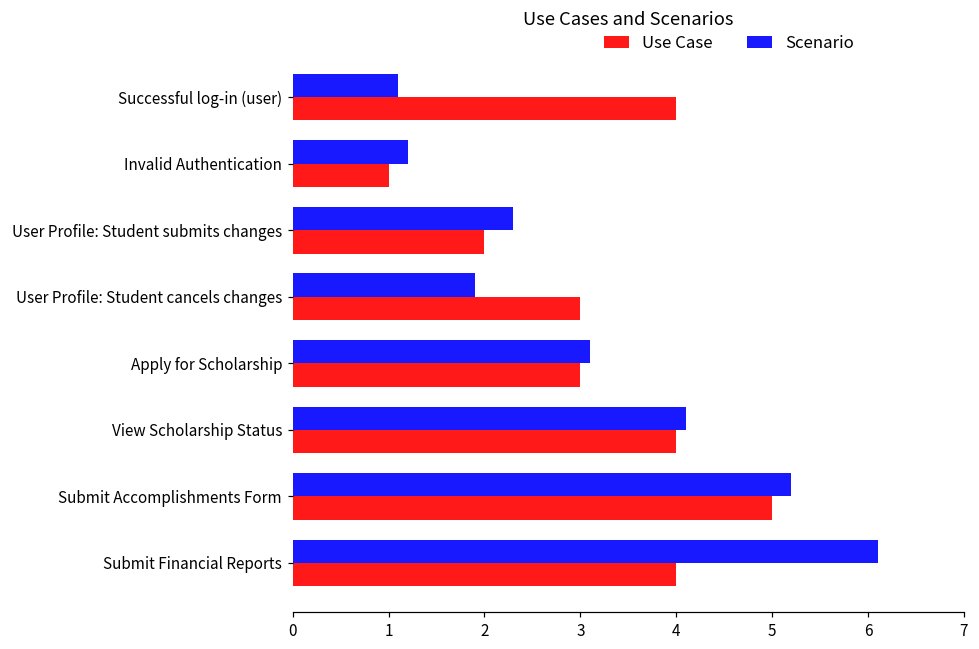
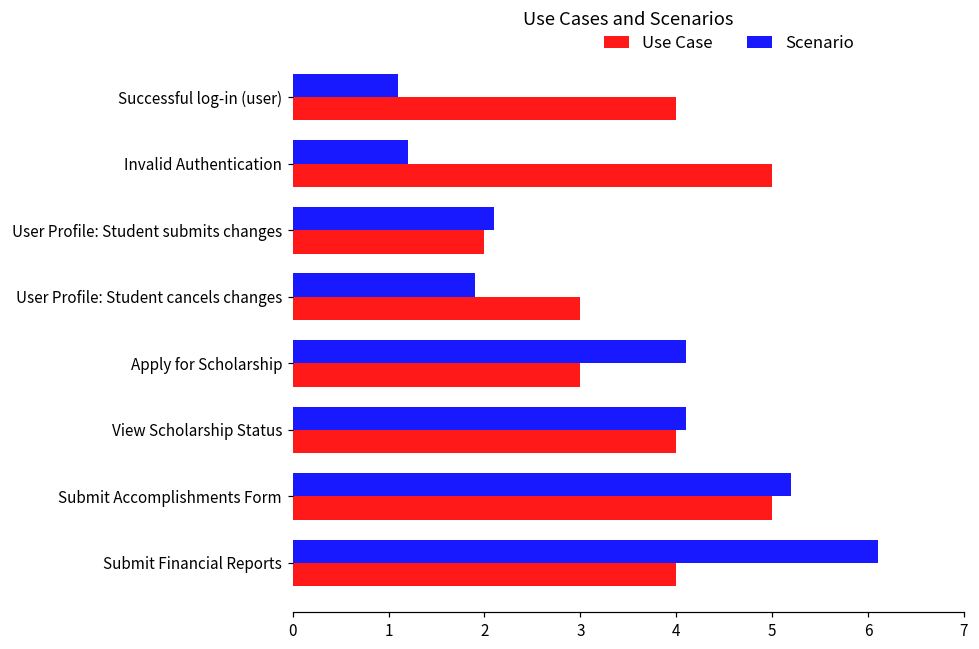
  {
    "Use Case": {
      "Successful log-in (user)": 4,
-     "Invalid Authentication": 1,
+     "Invalid Authentication": 5,
      "User Profile: Student submits changes": 2,
      "User Profile: Student cancels changes": 3,
      "Apply for Scholarship": 3,
      "View Scholarship Status": 4,
      "Submit Accomplishments Form": 5,
      "Submit Financial Reports": 4
    },
    "Scenario": {
      "Successful log-in (user)": 1.1,
      "Invalid Authentication": 1.2,
-     "User Profile: Student submits changes": 2.3,
+     "User Profile: Student submits changes": 2.1,
      "User Profile: Student cancels changes": 1.9,
-     "Apply for Scholarship": 3.1,
+     "Apply for Scholarship": 4.1,
      "View Scholarship Status": 4.1,
      "Submit Accomplishments Form": 5.2,
      "Submit Financial Reports": 6.1
    }
  }
